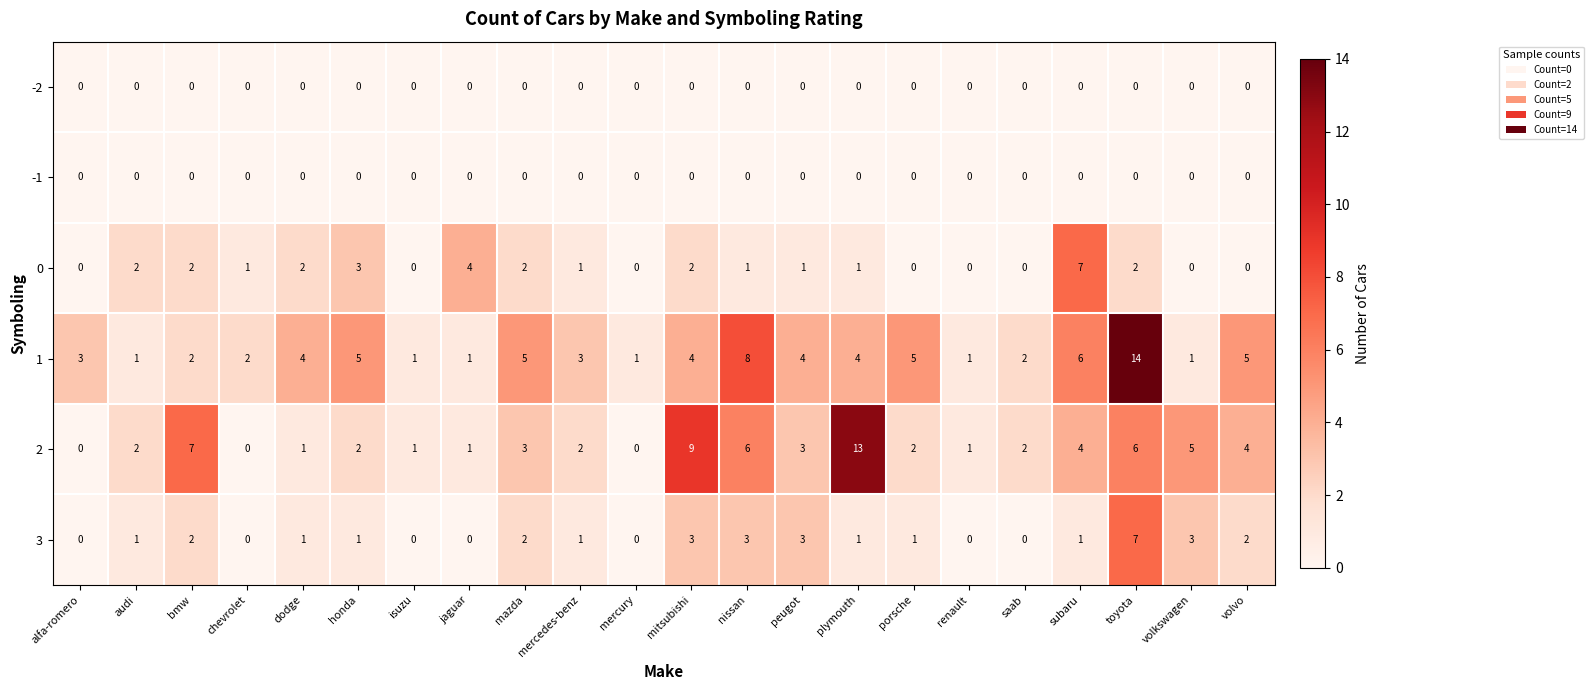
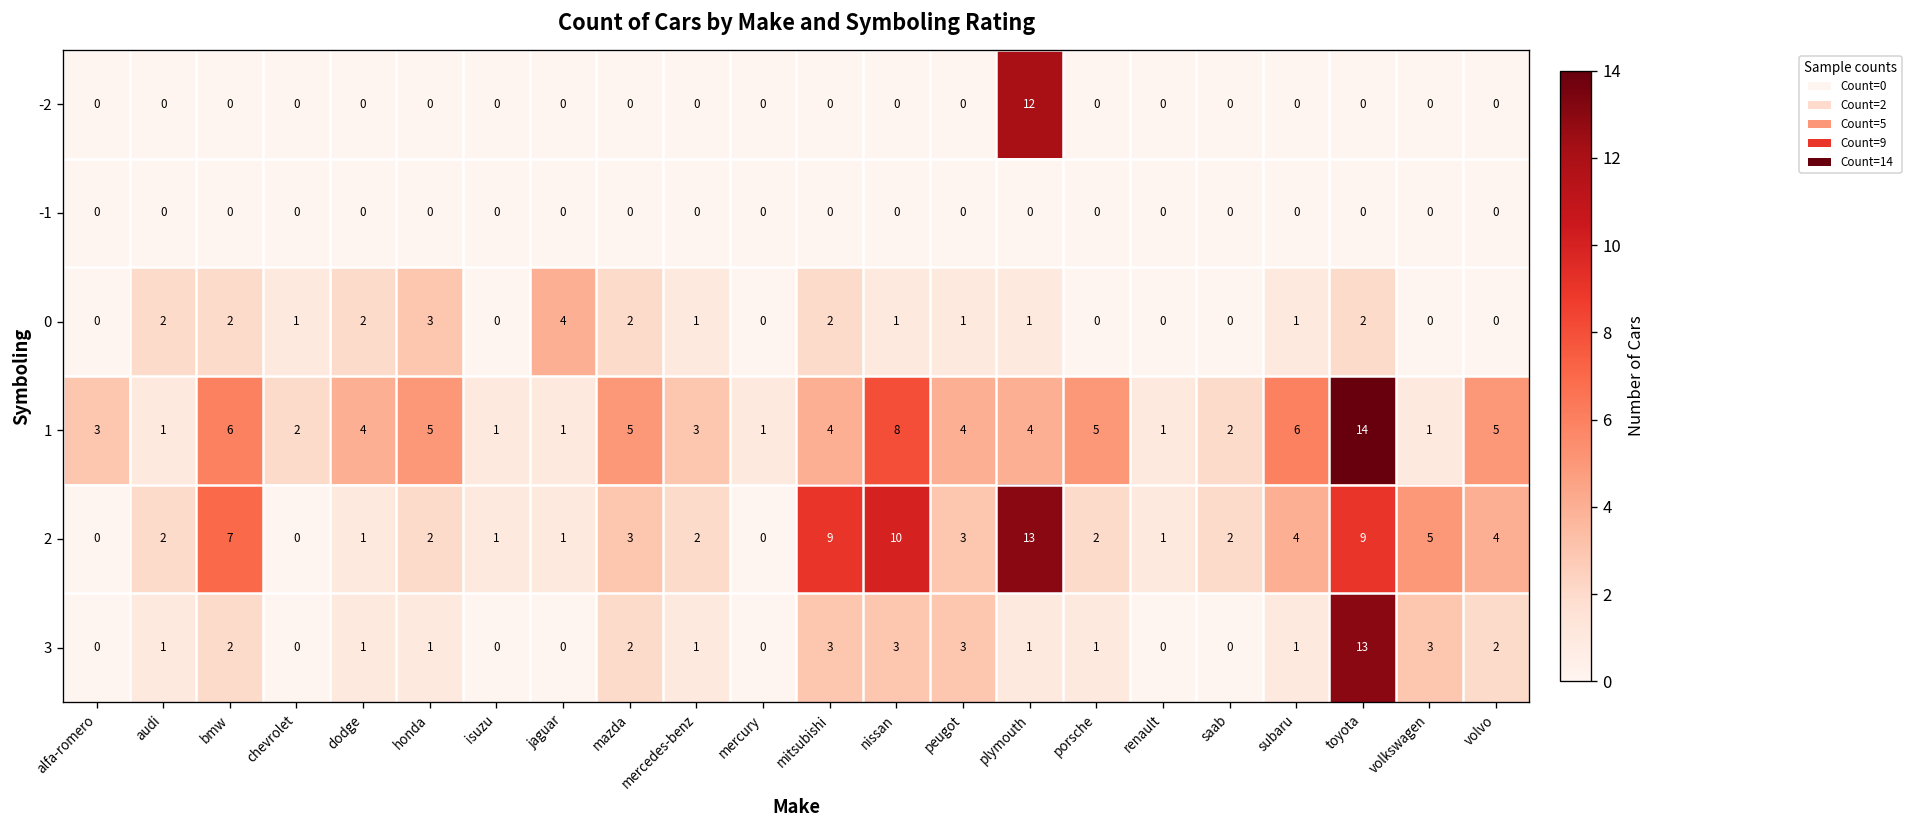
  {
    "-2": {
      "alfa-romero": 0,
      "audi": 0,
      "bmw": 0,
      "chevrolet": 0,
      "dodge": 0,
      "honda": 0,
      "isuzu": 0,
      "jaguar": 0,
      "mazda": 0,
      "mercedes-benz": 0,
      "mercury": 0,
      "mitsubishi": 0,
      "nissan": 0,
      "peugot": 0,
-     "plymouth": 0,
+     "plymouth": 12,
      "porsche": 0,
      "renault": 0,
      "saab": 0,
      "subaru": 0,
      "toyota": 0,
      "volkswagen": 0,
      "volvo": 0
    },
    "-1": {
      "alfa-romero": 0,
      "audi": 0,
      "bmw": 0,
      "chevrolet": 0,
      "dodge": 0,
      "honda": 0,
      "isuzu": 0,
      "jaguar": 0,
      "mazda": 0,
      "mercedes-benz": 0,
      "mercury": 0,
      "mitsubishi": 0,
      "nissan": 0,
      "peugot": 0,
      "plymouth": 0,
      "porsche": 0,
      "renault": 0,
      "saab": 0,
      "subaru": 0,
      "toyota": 0,
      "volkswagen": 0,
      "volvo": 0
    },
    "0": {
      "alfa-romero": 0,
      "audi": 2,
      "bmw": 2,
      "chevrolet": 1,
      "dodge": 2,
      "honda": 3,
      "isuzu": 0,
      "jaguar": 4,
      "mazda": 2,
      "mercedes-benz": 1,
      "mercury": 0,
      "mitsubishi": 2,
      "nissan": 1,
      "peugot": 1,
      "plymouth": 1,
      "porsche": 0,
      "renault": 0,
      "saab": 0,
-     "subaru": 7,
+     "subaru": 1,
      "toyota": 2,
      "volkswagen": 0,
      "volvo": 0
    },
    "1": {
      "alfa-romero": 3,
      "audi": 1,
-     "bmw": 2,
+     "bmw": 6,
      "chevrolet": 2,
      "dodge": 4,
      "honda": 5,
      "isuzu": 1,
      "jaguar": 1,
      "mazda": 5,
      "mercedes-benz": 3,
      "mercury": 1,
      "mitsubishi": 4,
      "nissan": 8,
      "peugot": 4,
      "plymouth": 4,
      "porsche": 5,
      "renault": 1,
      "saab": 2,
      "subaru": 6,
      "toyota": 14,
      "volkswagen": 1,
      "volvo": 5
    },
    "2": {
      "alfa-romero": 0,
      "audi": 2,
      "bmw": 7,
      "chevrolet": 0,
      "dodge": 1,
      "honda": 2,
      "isuzu": 1,
      "jaguar": 1,
      "mazda": 3,
      "mercedes-benz": 2,
      "mercury": 0,
      "mitsubishi": 9,
-     "nissan": 6,
+     "nissan": 10,
      "peugot": 3,
      "plymouth": 13,
      "porsche": 2,
      "renault": 1,
      "saab": 2,
      "subaru": 4,
-     "toyota": 6,
+     "toyota": 9,
      "volkswagen": 5,
      "volvo": 4
    },
    "3": {
      "alfa-romero": 0,
      "audi": 1,
      "bmw": 2,
      "chevrolet": 0,
      "dodge": 1,
      "honda": 1,
      "isuzu": 0,
      "jaguar": 0,
      "mazda": 2,
      "mercedes-benz": 1,
      "mercury": 0,
      "mitsubishi": 3,
      "nissan": 3,
      "peugot": 3,
      "plymouth": 1,
      "porsche": 1,
      "renault": 0,
      "saab": 0,
      "subaru": 1,
-     "toyota": 7,
+     "toyota": 13,
      "volkswagen": 3,
      "volvo": 2
    }
  }
